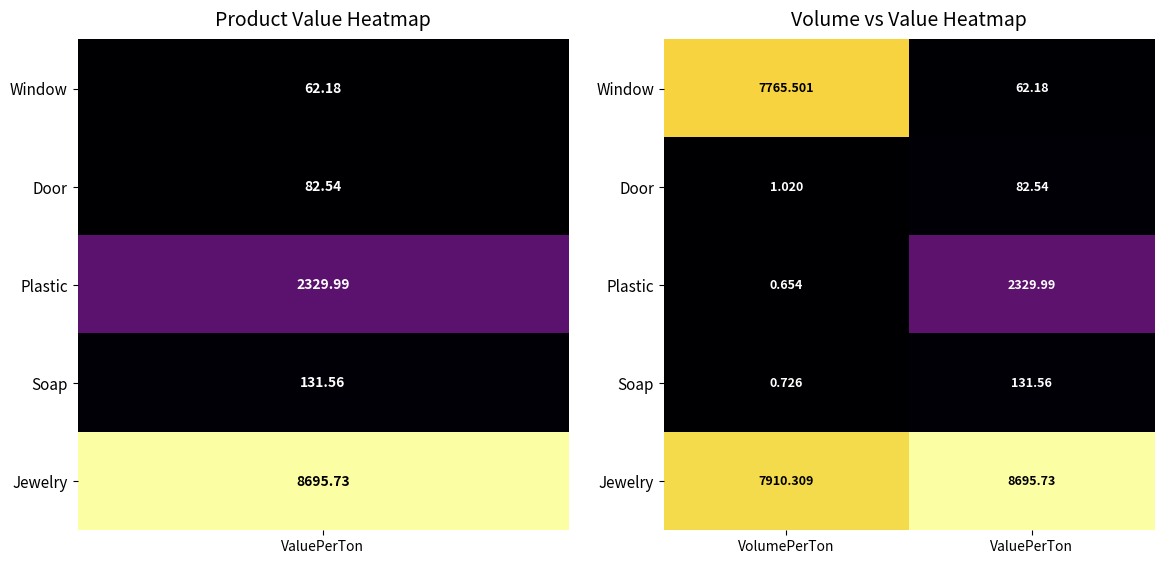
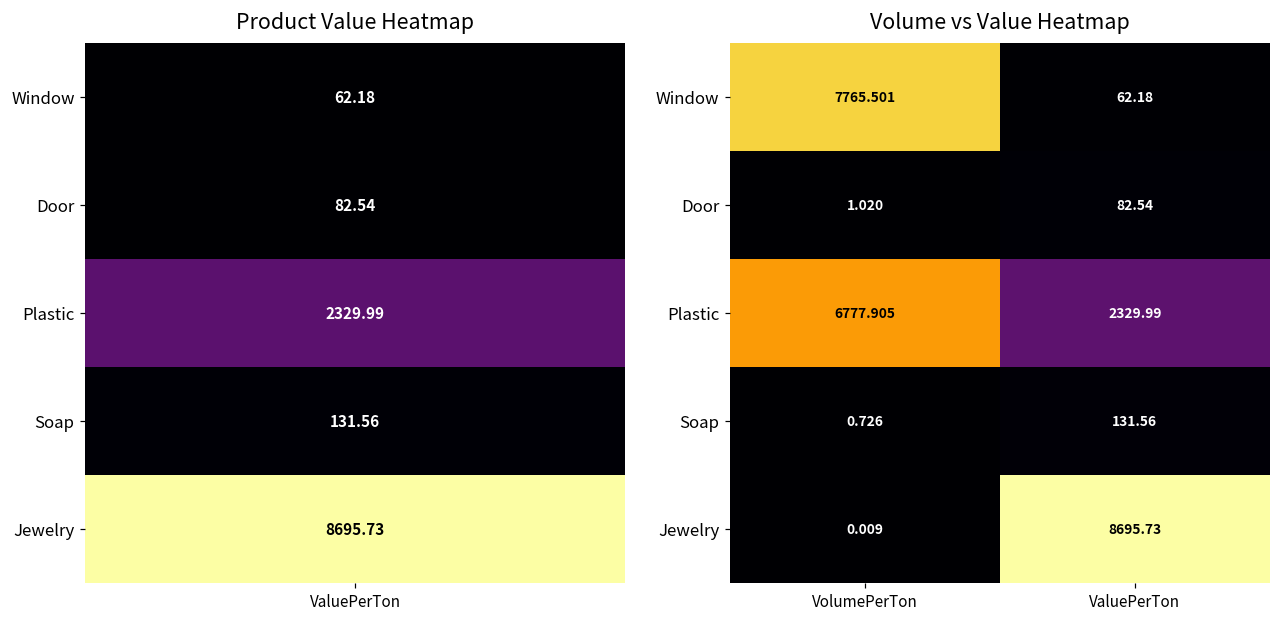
  {
    "Product Value Heatmap": {
      "Window": {
        "ValuePerTon": 62.18
      },
      "Door": {
        "ValuePerTon": 82.54
      },
      "Plastic": {
        "ValuePerTon": 2329.99
      },
      "Soap": {
        "ValuePerTon": 131.56
      },
      "Jewelry": {
        "ValuePerTon": 8695.73
      }
    },
    "Volume vs Value Heatmap": {
      "Window": {
        "VolumePerTon": 7765.501,
        "ValuePerTon": 62.18
      },
      "Door": {
        "VolumePerTon": 1.020,
        "ValuePerTon": 82.54
      },
      "Plastic": {
-       "VolumePerTon": 0.654,
+       "VolumePerTon": 6777.905,
        "ValuePerTon": 2329.99
      },
      "Soap": {
        "VolumePerTon": 0.726,
        "ValuePerTon": 131.56
      },
      "Jewelry": {
-       "VolumePerTon": 7910.309,
+       "VolumePerTon": 0.009,
        "ValuePerTon": 8695.73
      }
    }
  }
